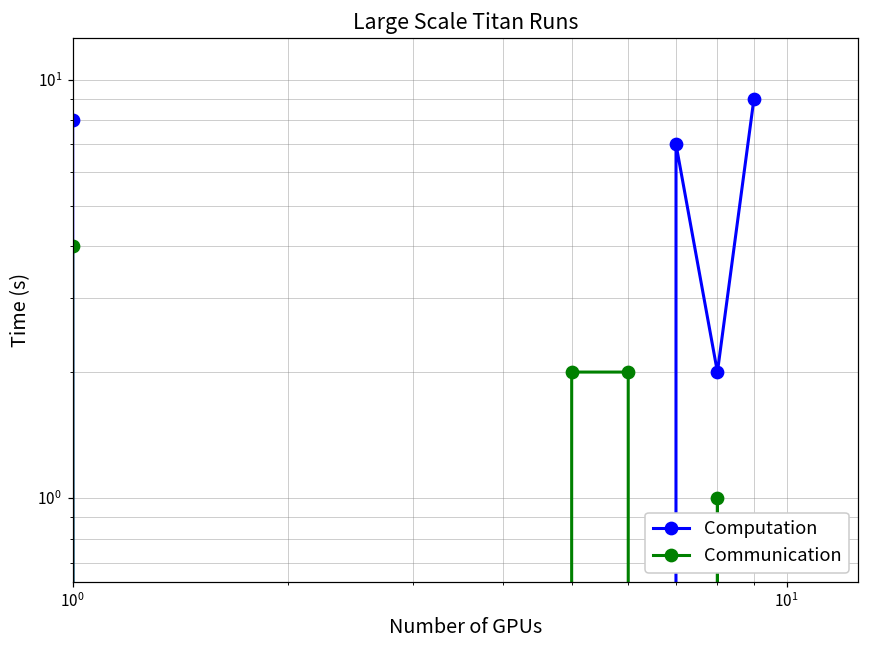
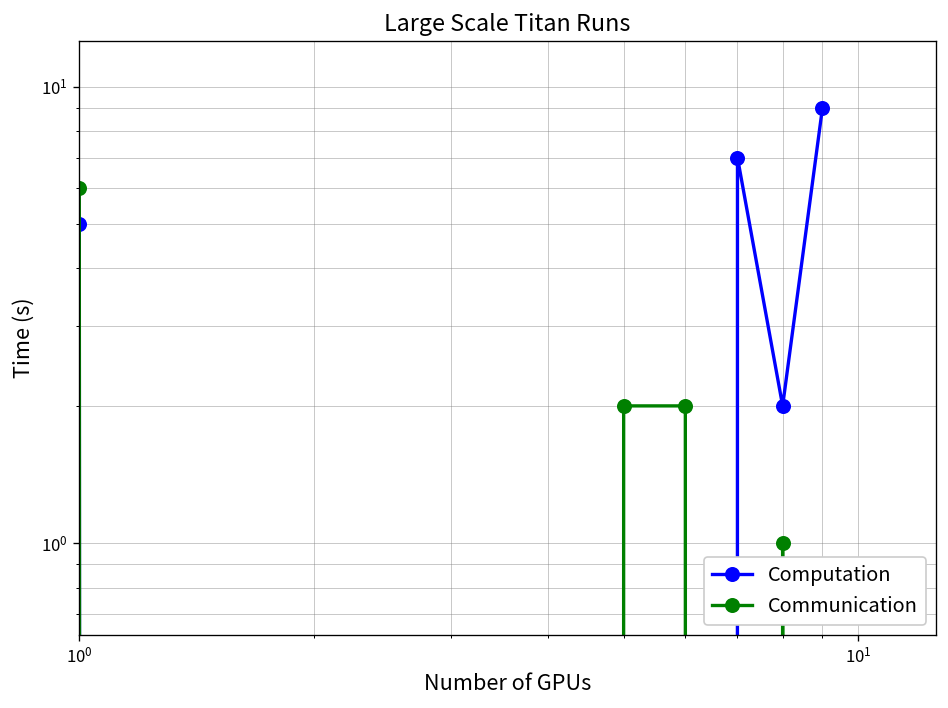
  {
    "Computation": {
-     "10^0": 8
+     "10^0": 5
    },
    "Communication": {
-     "10^0": 4
+     "10^0": 6
    }
  }
